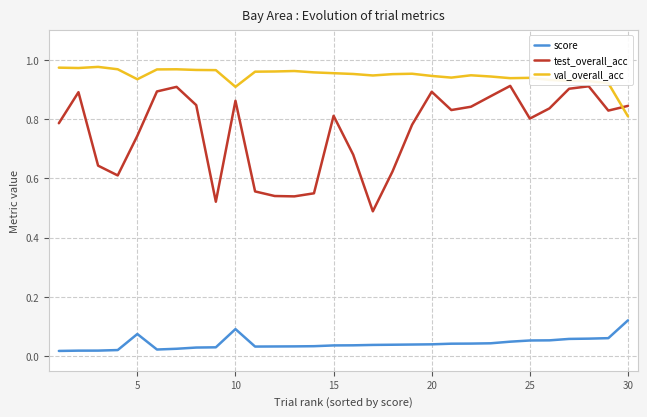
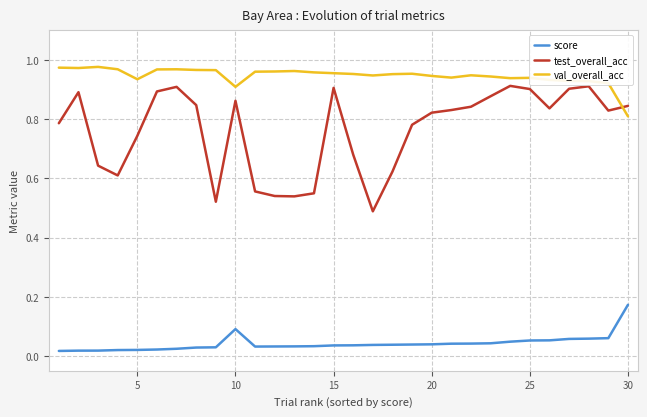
  {
    "score": {
-     "5": 0.07,
+     "5": 0.02,
      "10": 0.09,
      "15": 0.04,
      "20": 0.04,
      "25": 0.05,
-     "30": 0.12
+     "30": 0.17
    },
    "test_overall_acc": {
      "5": 0.74,
      "10": 0.86,
-     "15": 0.81,
-     "20": 0.89,
-     "25": 0.80,
+     "15": 0.91,
+     "20": 0.82,
+     "25": 0.90,
      "30": 0.84
    },
    "val_overall_acc": {
      "5": 0.93,
      "10": 0.91,
      "15": 0.96,
      "20": 0.95,
      "30": 0.81
    }
  }
